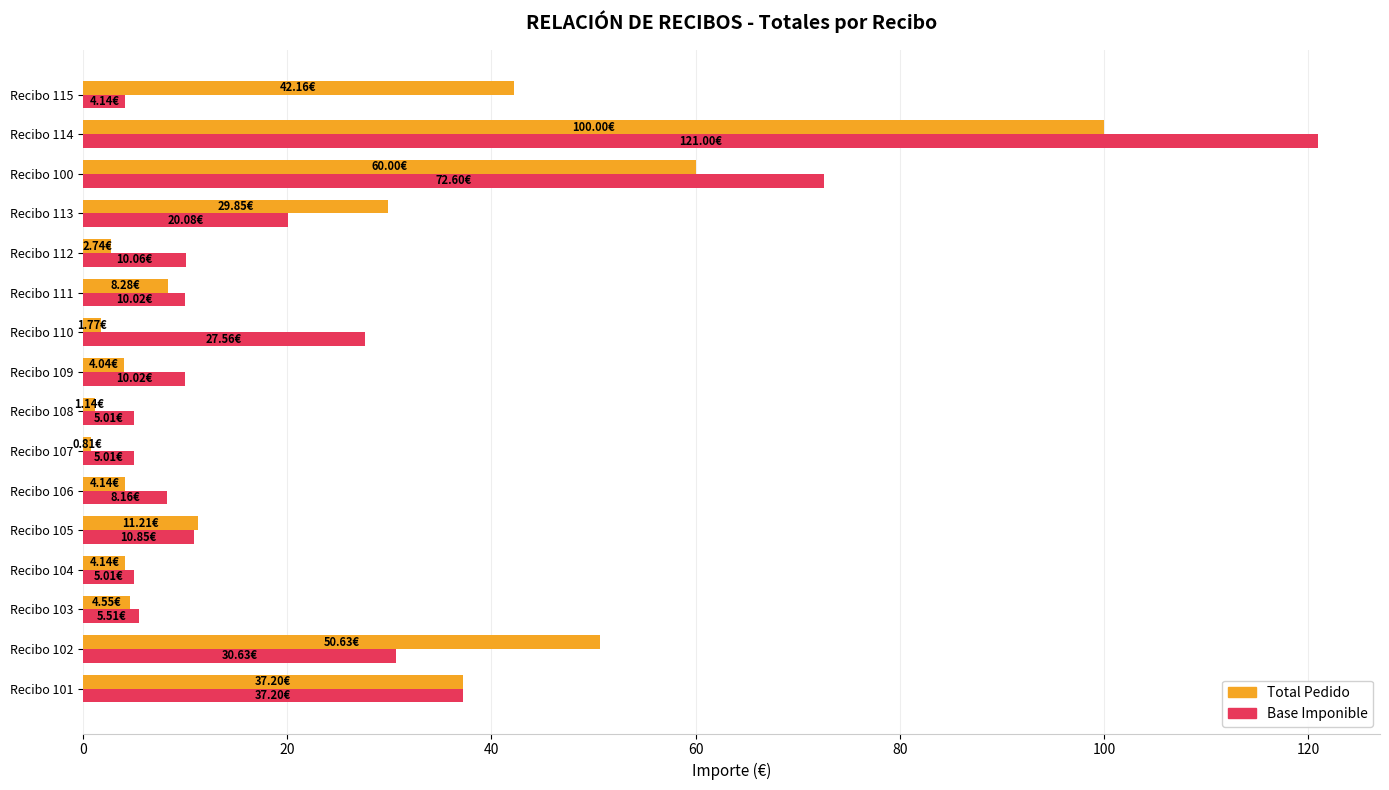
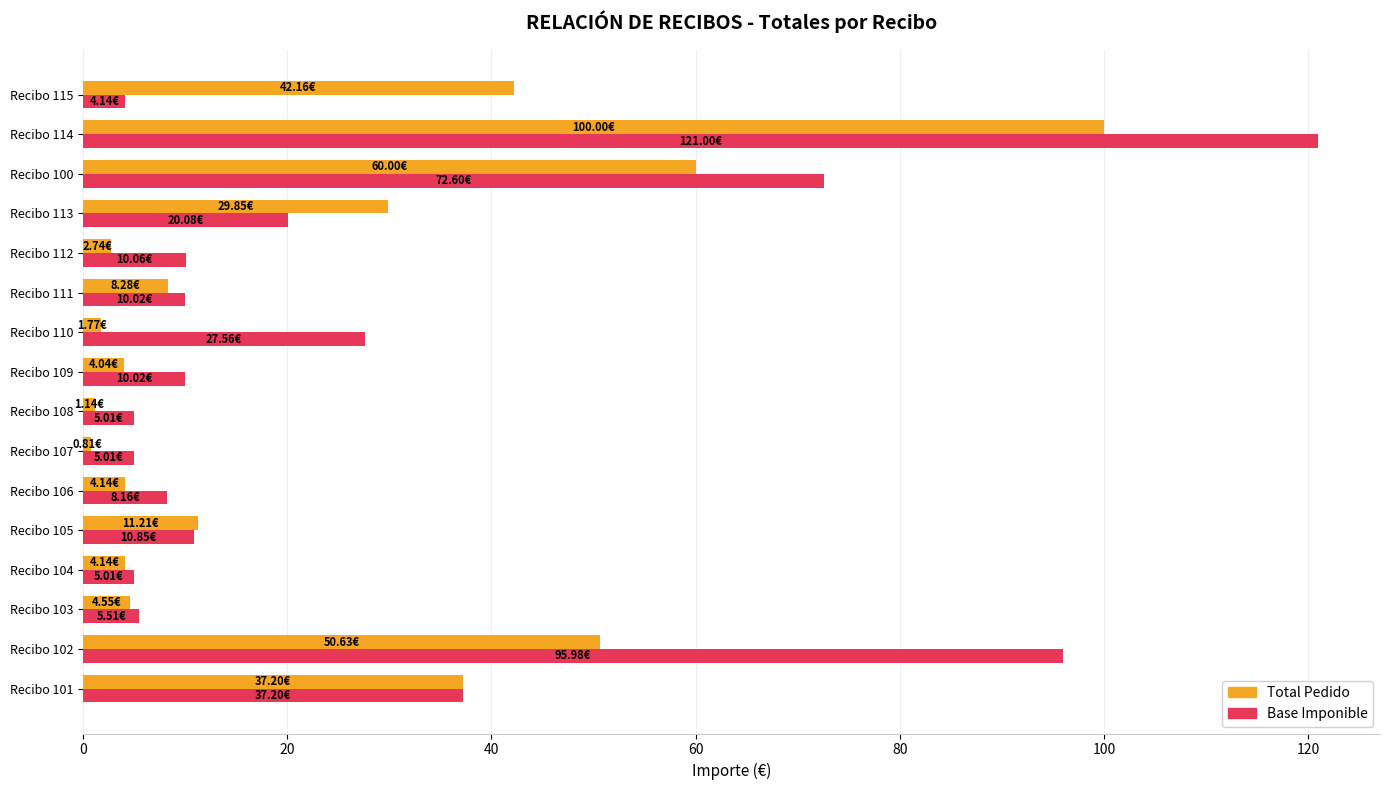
  {
    "Total Pedido": {
      "Recibo 115": "42.16€",
      "Recibo 114": "100.00€",
      "Recibo 100": "60.00€",
      "Recibo 113": "29.85€",
      "Recibo 112": "2.74€",
      "Recibo 111": "8.28€",
      "Recibo 110": "1.77€",
      "Recibo 109": "4.04€",
      "Recibo 108": "1.14€",
      "Recibo 107": "0.81€",
      "Recibo 106": "4.14€",
      "Recibo 105": "11.21€",
      "Recibo 104": "4.14€",
      "Recibo 103": "4.55€",
      "Recibo 102": "50.63€",
      "Recibo 101": "37.20€"
    },
    "Base Imponible": {
      "Recibo 115": "4.14€",
      "Recibo 114": "121.00€",
      "Recibo 100": "72.60€",
      "Recibo 113": "20.08€",
      "Recibo 112": "10.06€",
      "Recibo 111": "10.02€",
      "Recibo 110": "27.56€",
      "Recibo 109": "10.02€",
      "Recibo 108": "5.01€",
      "Recibo 107": "5.01€",
      "Recibo 106": "8.16€",
      "Recibo 105": "10.85€",
      "Recibo 104": "5.01€",
      "Recibo 103": "5.51€",
-     "Recibo 102": "30.63€",
+     "Recibo 102": "95.98€",
      "Recibo 101": "37.20€"
    }
  }
